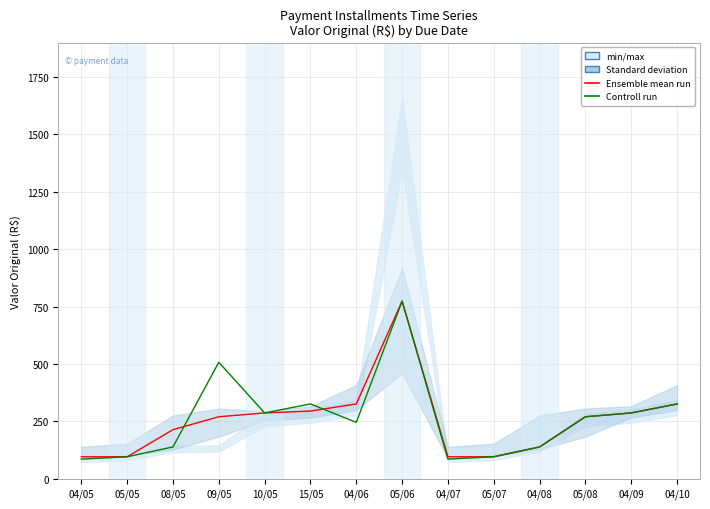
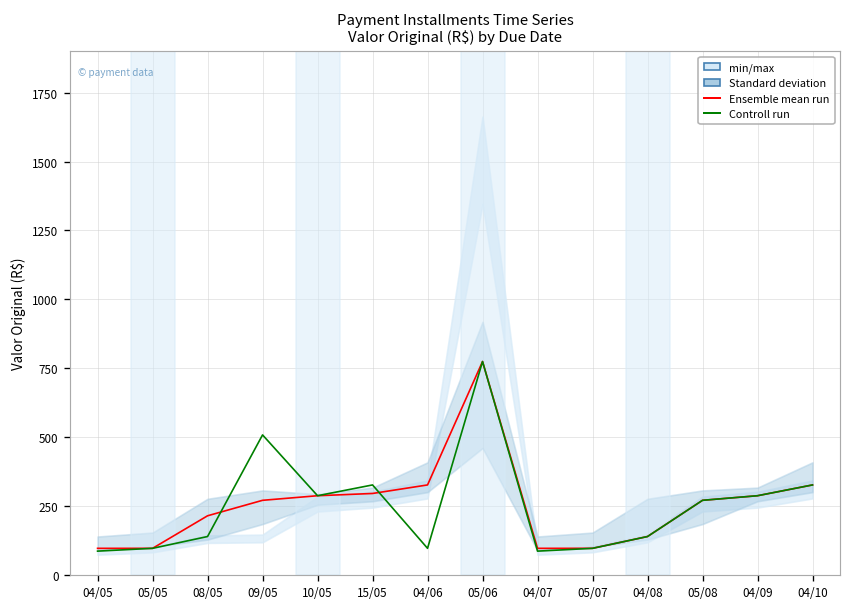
  {
    "Ensemble mean run": {
      "08/05": 210,
      "09/05": 270,
      "04/06": 330
    },
    "Controll run": {
      "09/05": 510,
-     "04/06": 250
+     "04/06": 100
    }
  }
